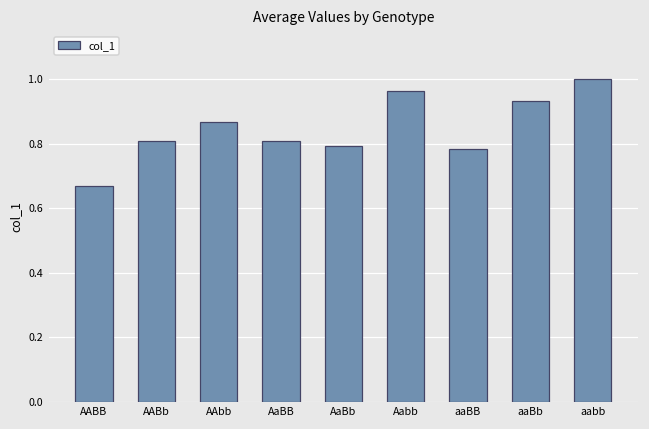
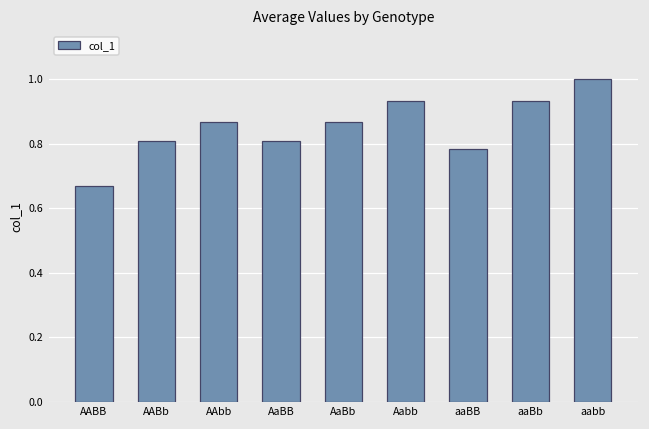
  {
    "AABB": 0.67,
    "AABb": 0.81,
    "AAbb": 0.87,
    "AaBB": 0.81,
-   "AaBb": 0.79,
-   "Aabb": 0.96,
+   "AaBb": 0.87,
+   "Aabb": 0.93,
    "aaBB": 0.78,
    "aaBb": 0.93,
    "aabb": 1.00
  }
